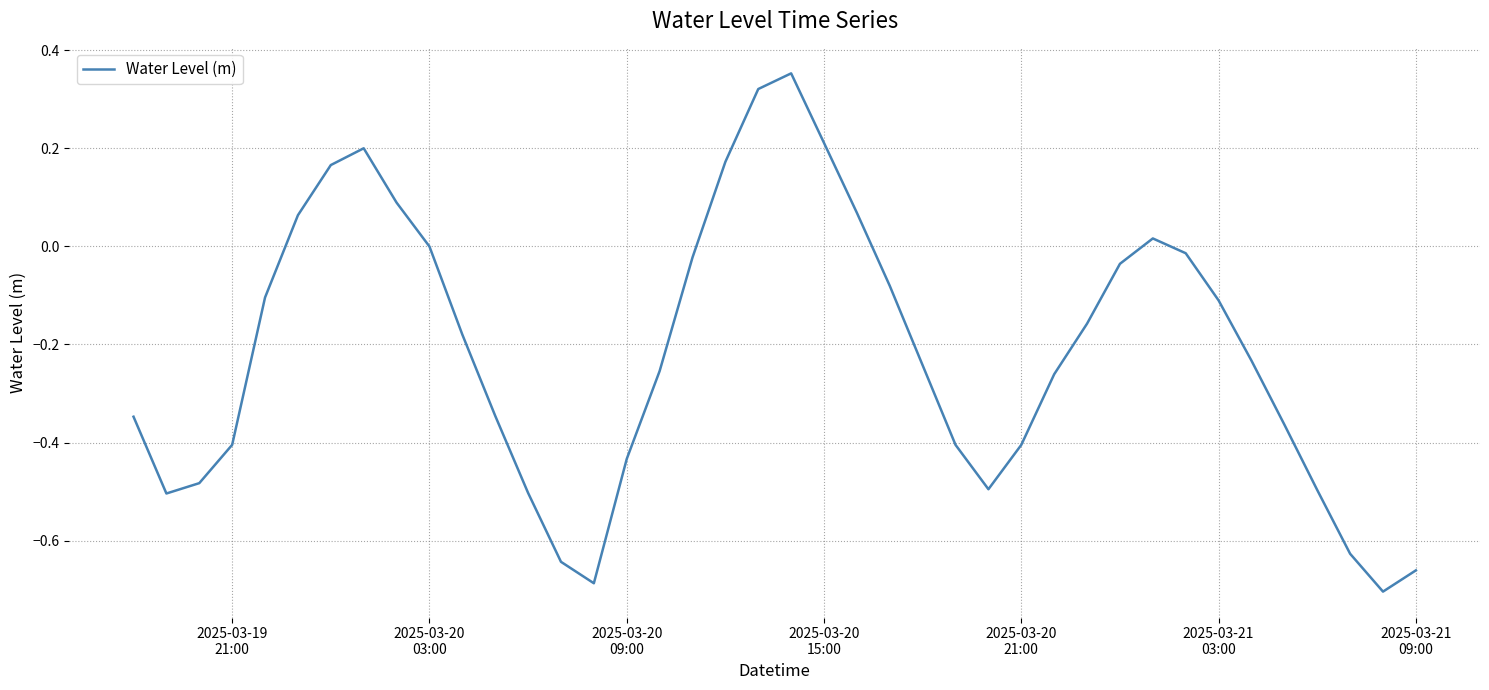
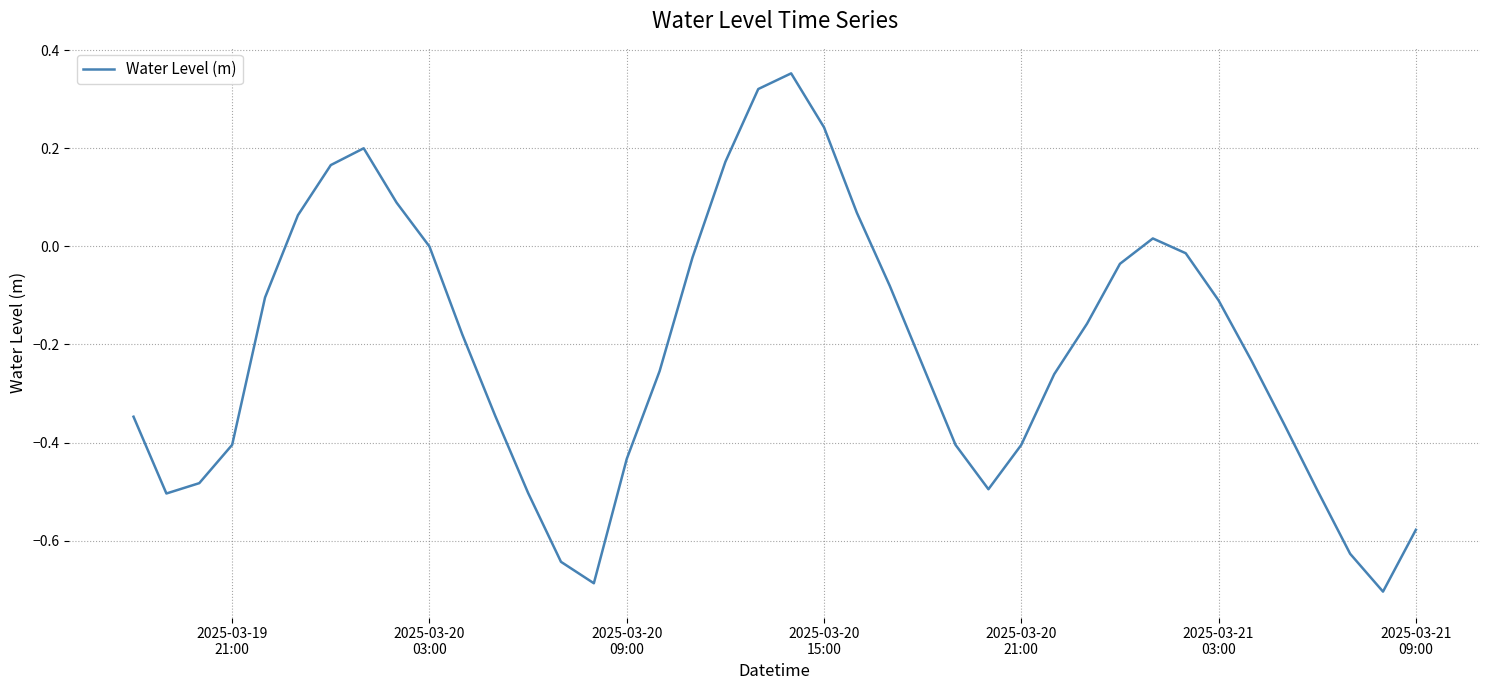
  {
    "2025-03-19 21:00": -0.40,
    "2025-03-20 03:00": 0.00,
    "2025-03-20 09:00": -0.43,
-   "2025-03-20 15:00": 0.21,
+   "2025-03-20 15:00": 0.24,
    "2025-03-20 21:00": -0.40,
    "2025-03-21 03:00": -0.11,
-   "2025-03-21 09:00": -0.66
+   "2025-03-21 09:00": -0.58
  }
